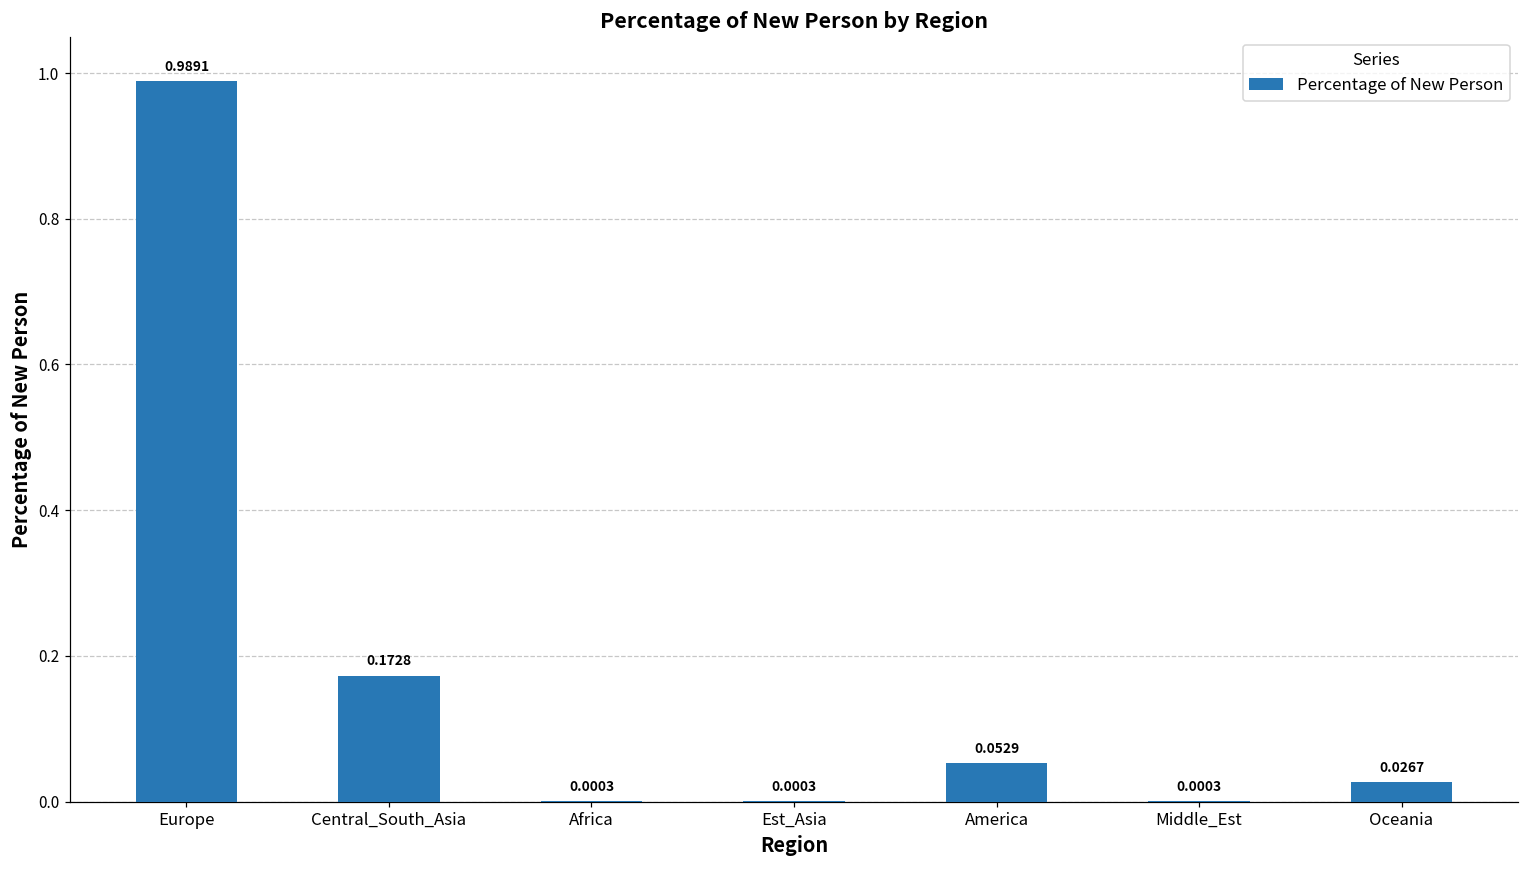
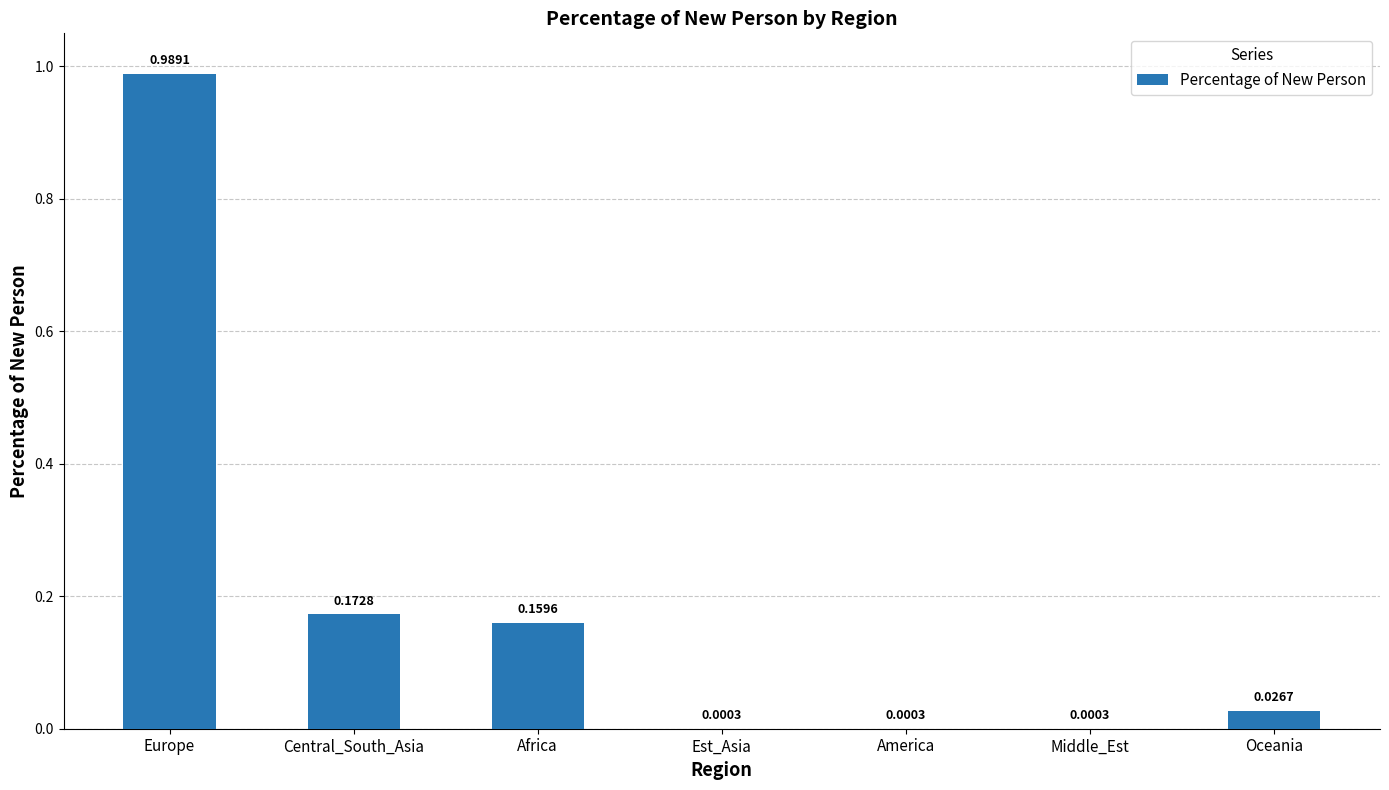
  {
    "Europe": 0.9891,
    "Central_South_Asia": 0.1728,
-   "Africa": 0.0003,
+   "Africa": 0.1596,
    "Est_Asia": 0.0003,
-   "America": 0.0529,
+   "America": 0.0003,
    "Middle_Est": 0.0003,
    "Oceania": 0.0267
  }
